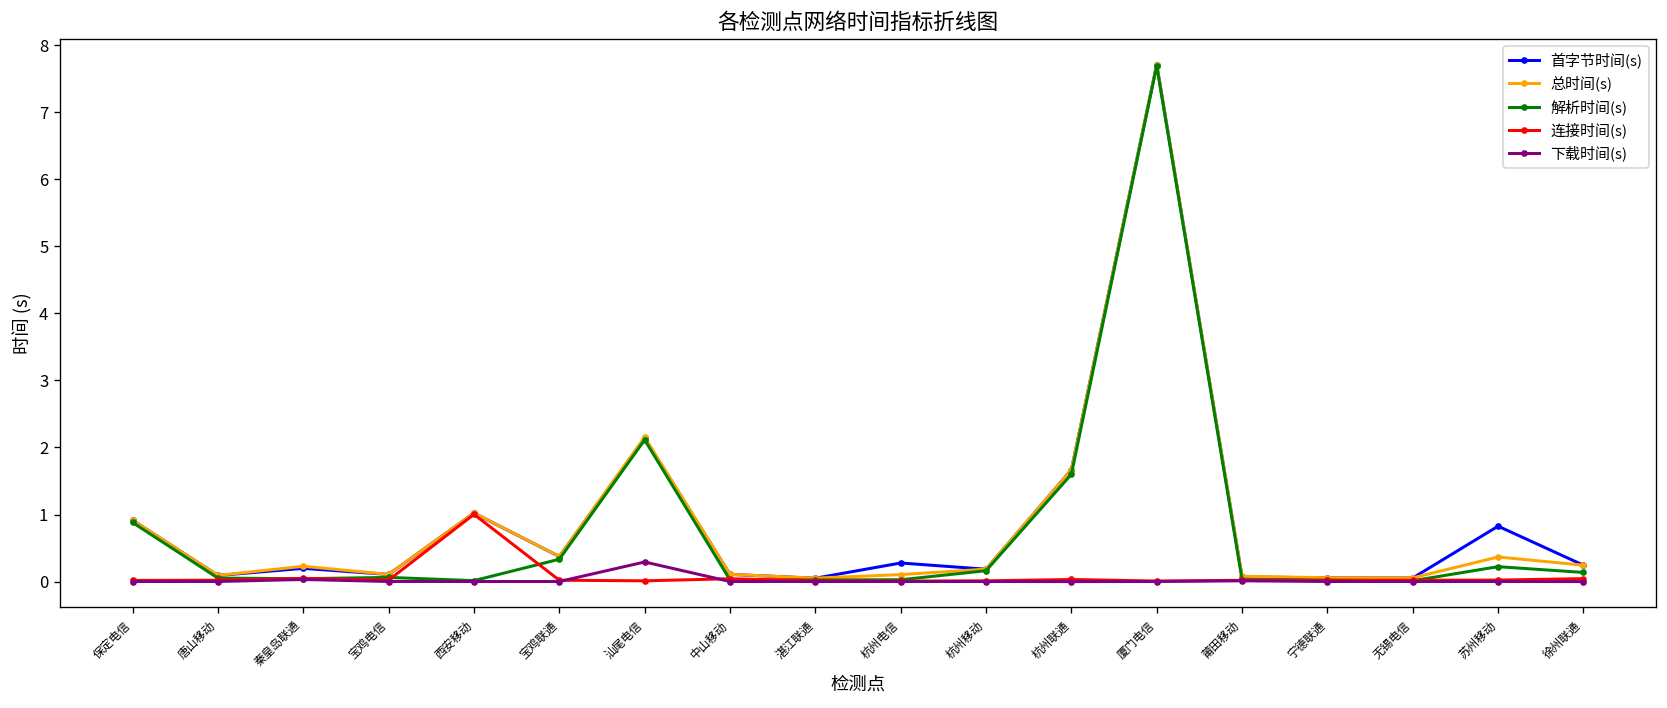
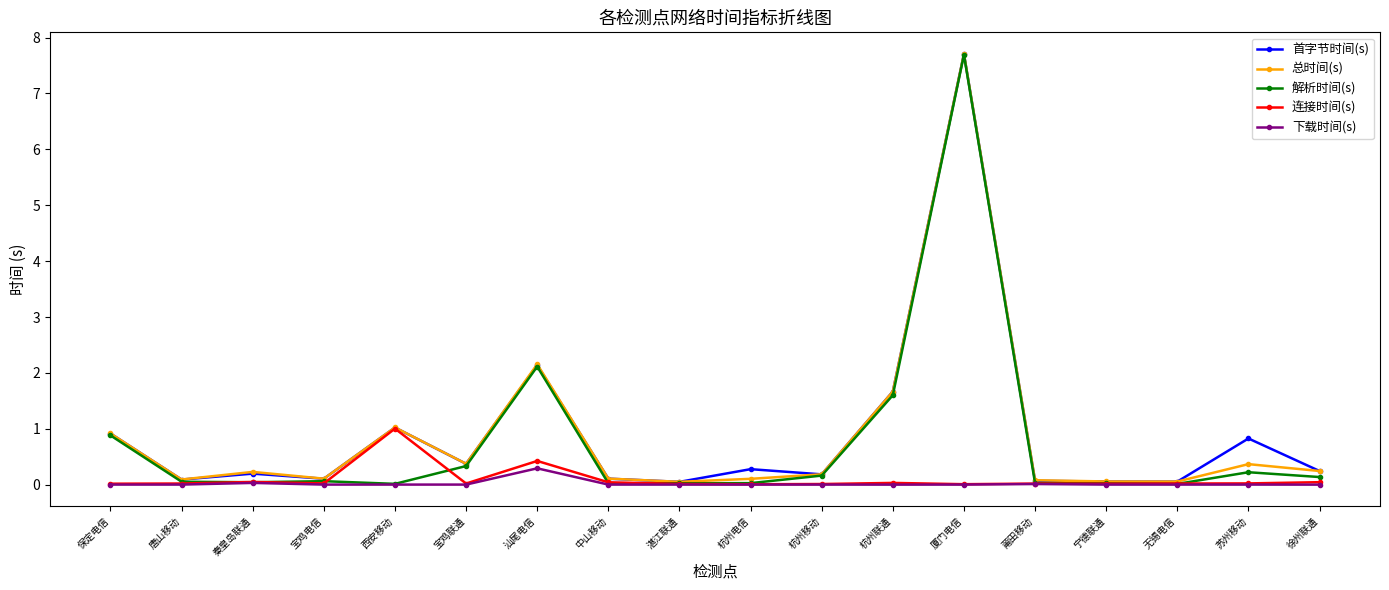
  {
    "首字节时间(s)": {
      "杭州电信": 0.3,
      "苏州移动": 0.8
    },
    "总时间(s)": {
      "杭州电信": 0.1,
      "苏州移动": 0.4
    },
    "解析时间(s)": {
      "杭州联通": 1.6,
      "苏州移动": 0.2,
      "徐州联通": 0.1
    },
    "连接时间(s)": {
-     "汕尾电信": 0.0
+     "汕尾电信": 0.4
    },
    "下载时间(s)": {
      "汕尾电信": 0.3
    }
  }
